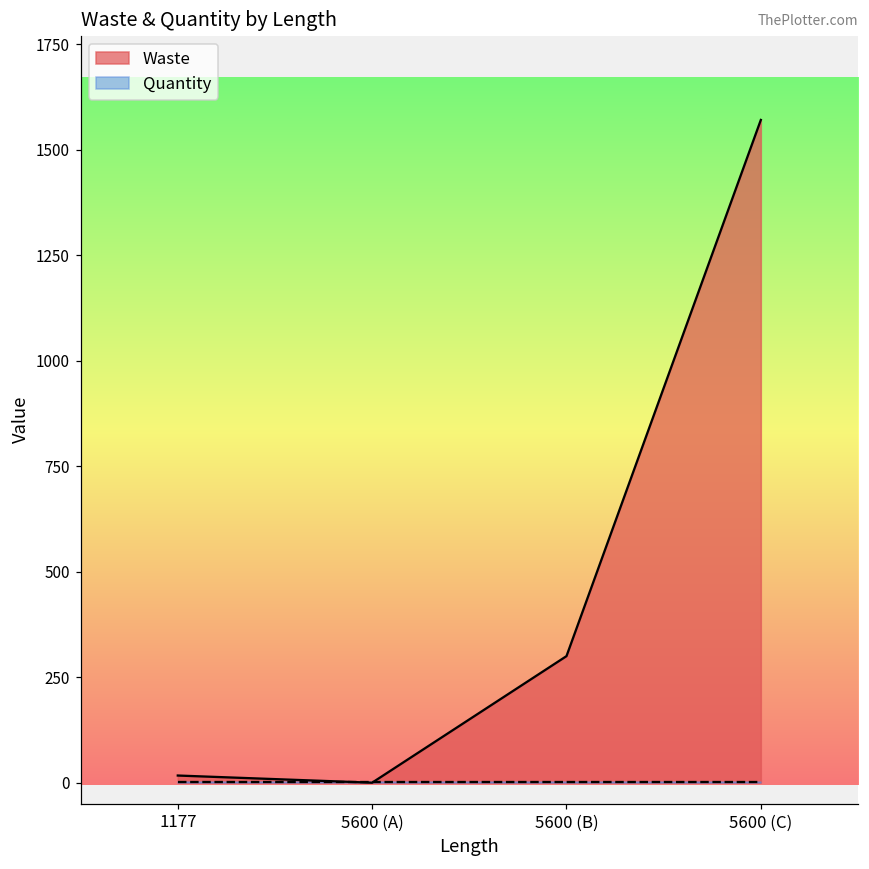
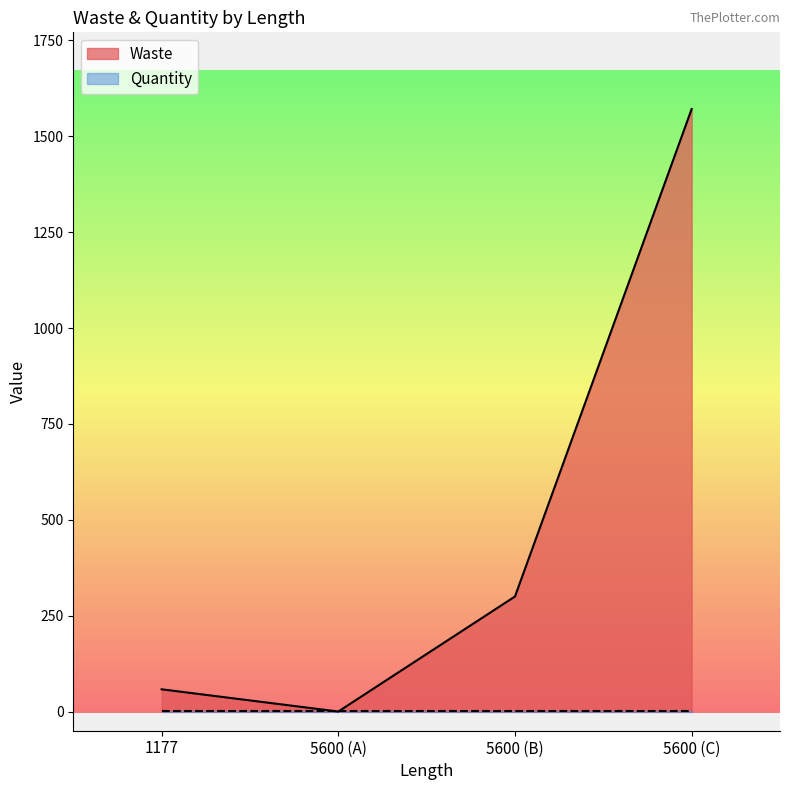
  {
    "Waste": {
-     "1177": 20,
+     "1177": 60,
      "5600 (B)": 300,
      "5600 (C)": 1570
    },
    "Quantity": {
      "1177": 0,
      "5600 (B)": 0,
      "5600 (C)": 0
    }
  }
